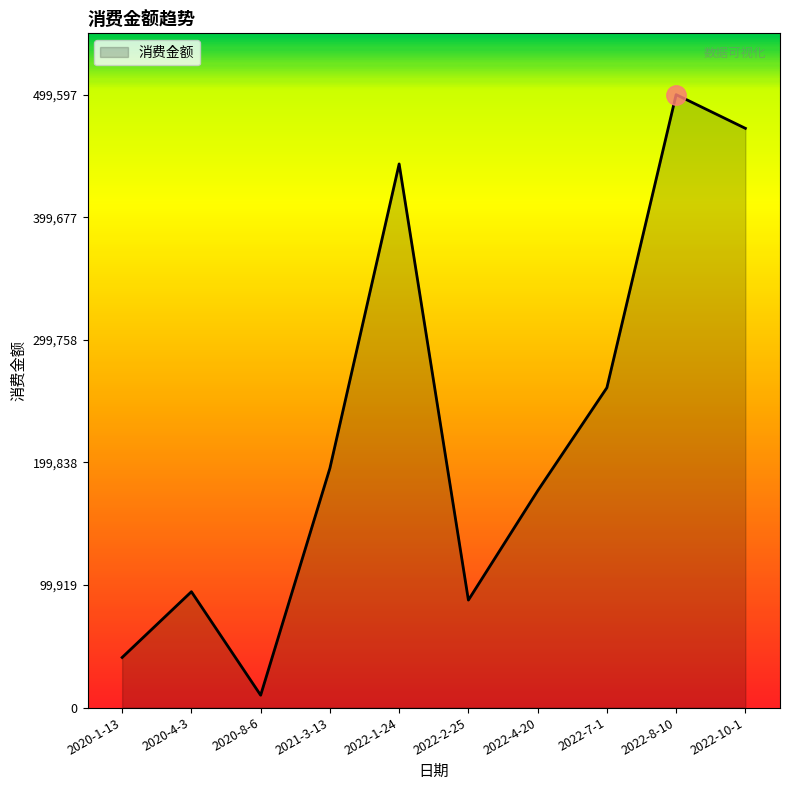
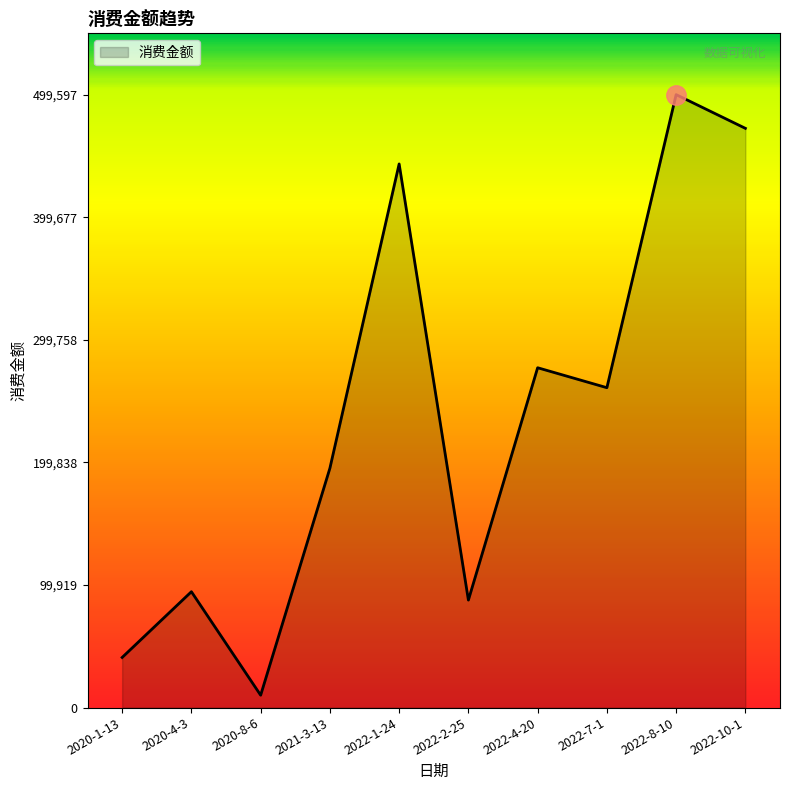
  {
    "消费金额": {
      "2020-1-13": "41,000",
      "2020-4-3": "94,000",
      "2020-8-6": "10,000",
      "2021-3-13": "195,000",
      "2022-1-24": "443,000",
      "2022-2-25": "88,000",
-     "2022-4-20": "177,000",
+     "2022-4-20": "277,000",
      "2022-7-1": "261,000",
      "2022-10-1": "472,000"
    }
  }
